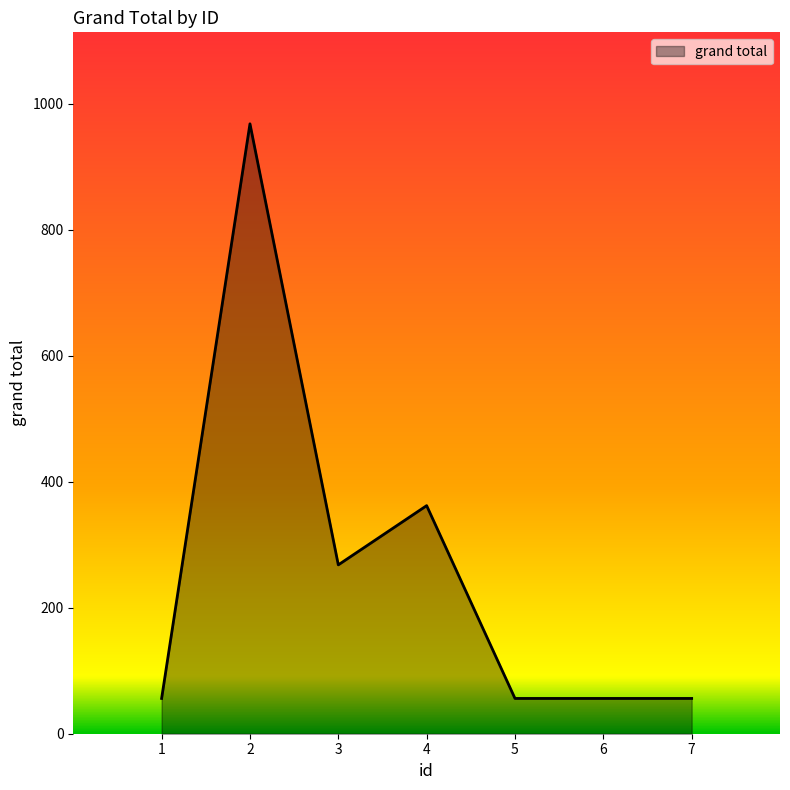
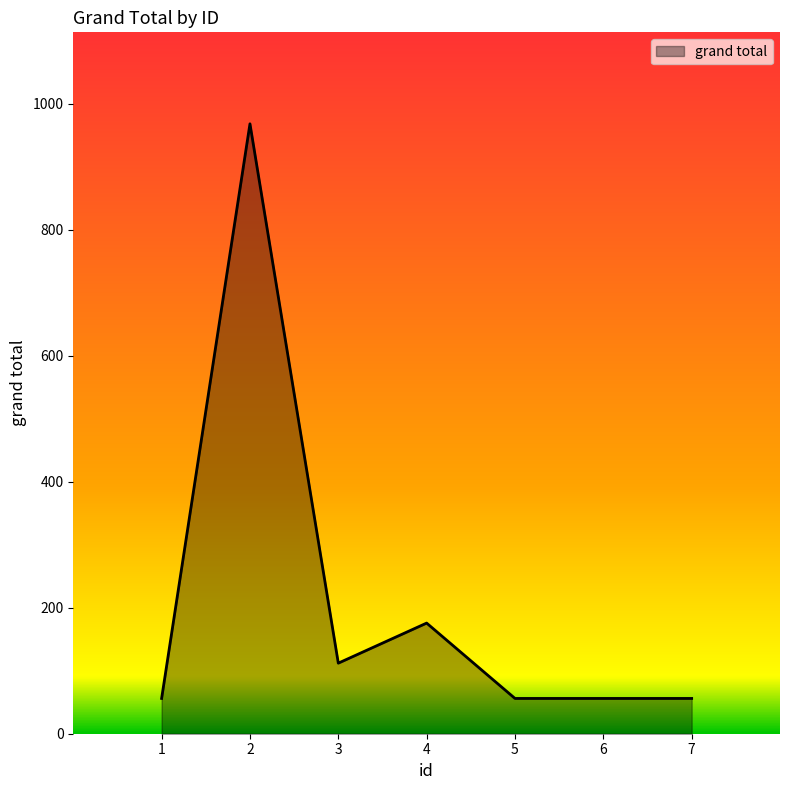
  {
    "1": 60,
    "2": 970,
-   "3": 270,
-   "4": 360,
+   "3": 110,
+   "4": 180,
    "5": 60,
    "6": 60,
    "7": 60
  }
